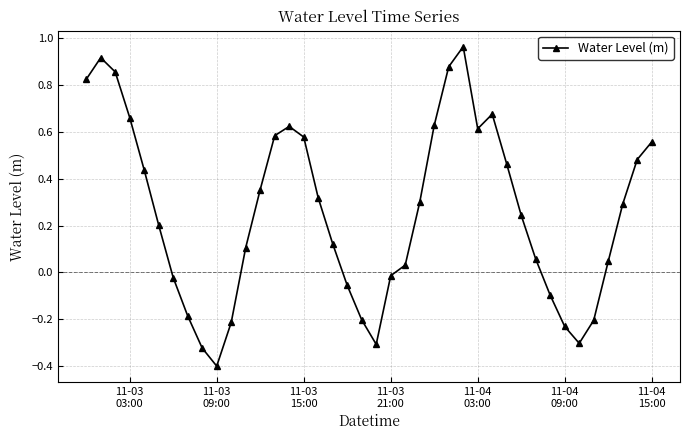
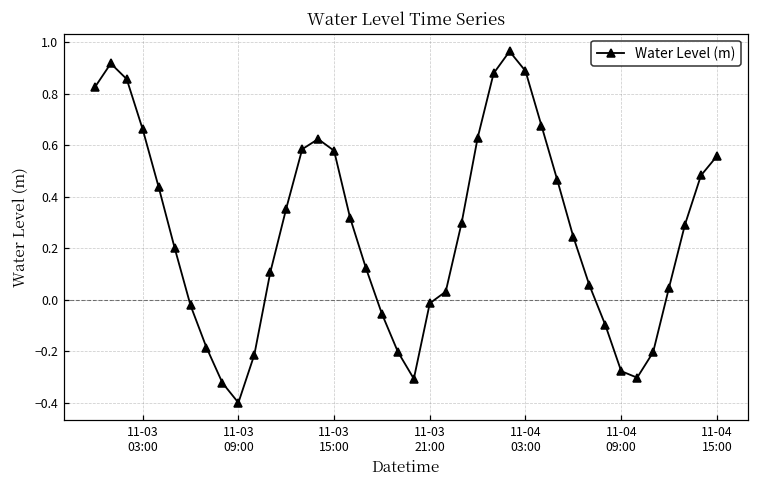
  {
    "11-03 03:00": 0.66,
    "11-03 09:00": -0.40,
    "11-03 15:00": 0.58,
    "11-03 21:00": -0.01,
-   "11-04 03:00": 0.61,
-   "11-04 09:00": -0.23,
+   "11-04 03:00": 0.89,
+   "11-04 09:00": -0.28,
    "11-04 15:00": 0.56
  }
